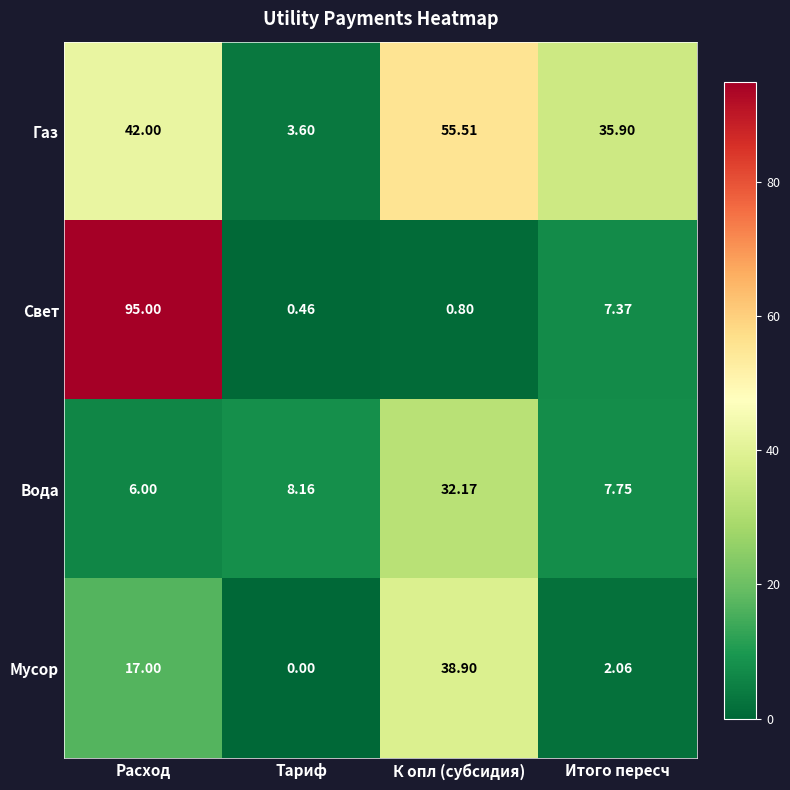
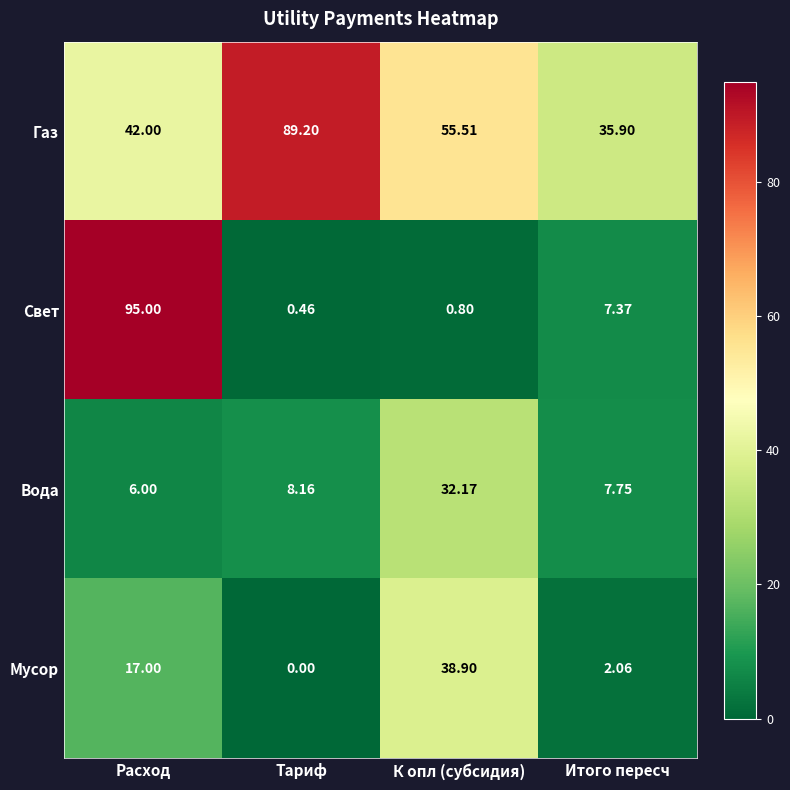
  {
    "Газ": {
      "Расход": 42.00,
-     "Тариф": 3.60,
+     "Тариф": 89.20,
      "К опл (субсидия)": 55.51,
      "Итого пересч": 35.90
    },
    "Свет": {
      "Расход": 95.00,
      "Тариф": 0.46,
      "К опл (субсидия)": 0.80,
      "Итого пересч": 7.37
    },
    "Вода": {
      "Расход": 6.00,
      "Тариф": 8.16,
      "К опл (субсидия)": 32.17,
      "Итого пересч": 7.75
    },
    "Мусор": {
      "Расход": 17.00,
      "Тариф": 0.00,
      "К опл (субсидия)": 38.90,
      "Итого пересч": 2.06
    }
  }
